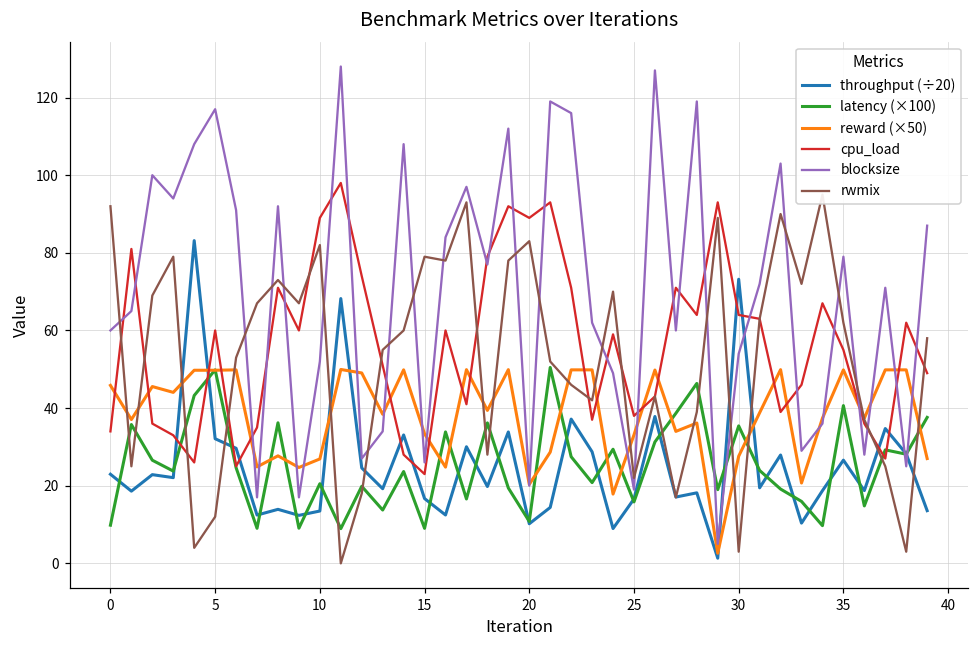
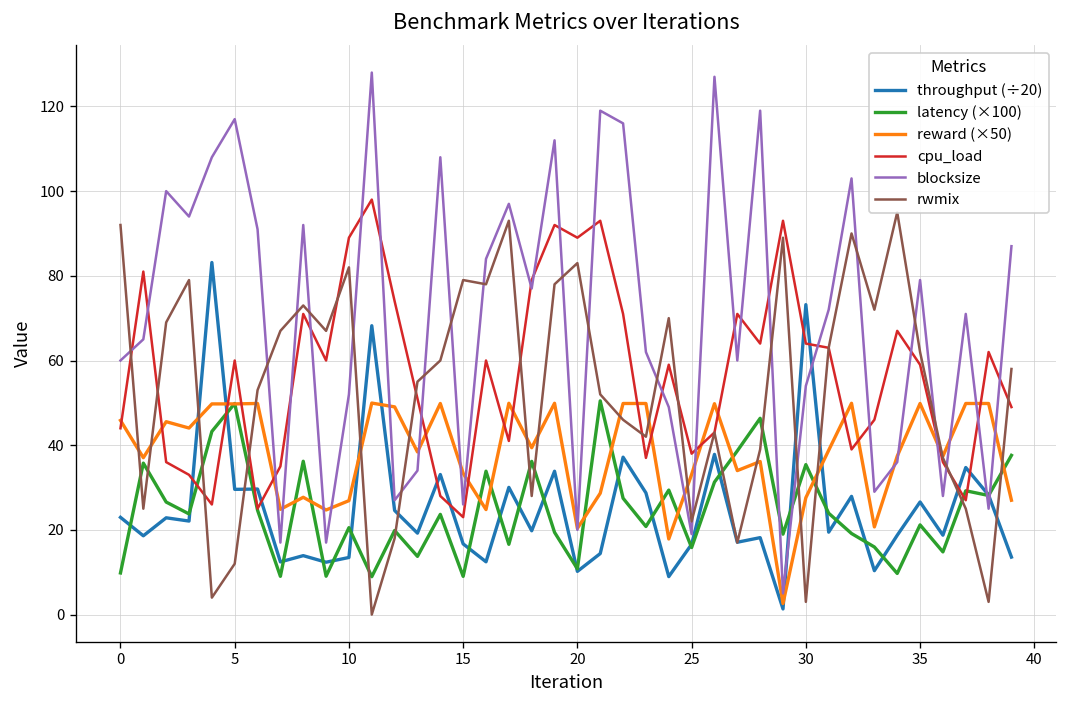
  {
    "throughput (÷20)": {
      "0": 23,
-     "5": 32,
+     "5": 30,
      "10": 13,
      "15": 17,
      "25": 17,
      "30": 73,
      "35": 27
    },
    "latency (×100)": {
      "0": 10,
      "10": 21,
      "15": 9,
      "25": 16,
      "30": 35,
-     "35": 41
+     "35": 21
    },
    "reward (×50)": {
      "0": 46,
      "10": 27,
      "15": 33,
      "25": 33,
      "30": 28,
      "35": 50
    },
    "cpu_load": {
-     "0": 34,
+     "0": 44,
      "5": 60,
      "10": 89,
      "15": 23,
      "20": 89,
      "25": 38,
      "30": 64,
-     "35": 55
+     "35": 59
    },
    "blocksize": {
      "0": 60,
      "5": 117,
      "10": 52,
      "15": 26,
      "25": 19,
      "30": 54,
      "35": 79
    },
    "rwmix": {
      "0": 92,
      "5": 12,
      "10": 82,
      "15": 79,
      "20": 83,
      "25": 22,
      "30": 3,
      "35": 62
    }
  }
